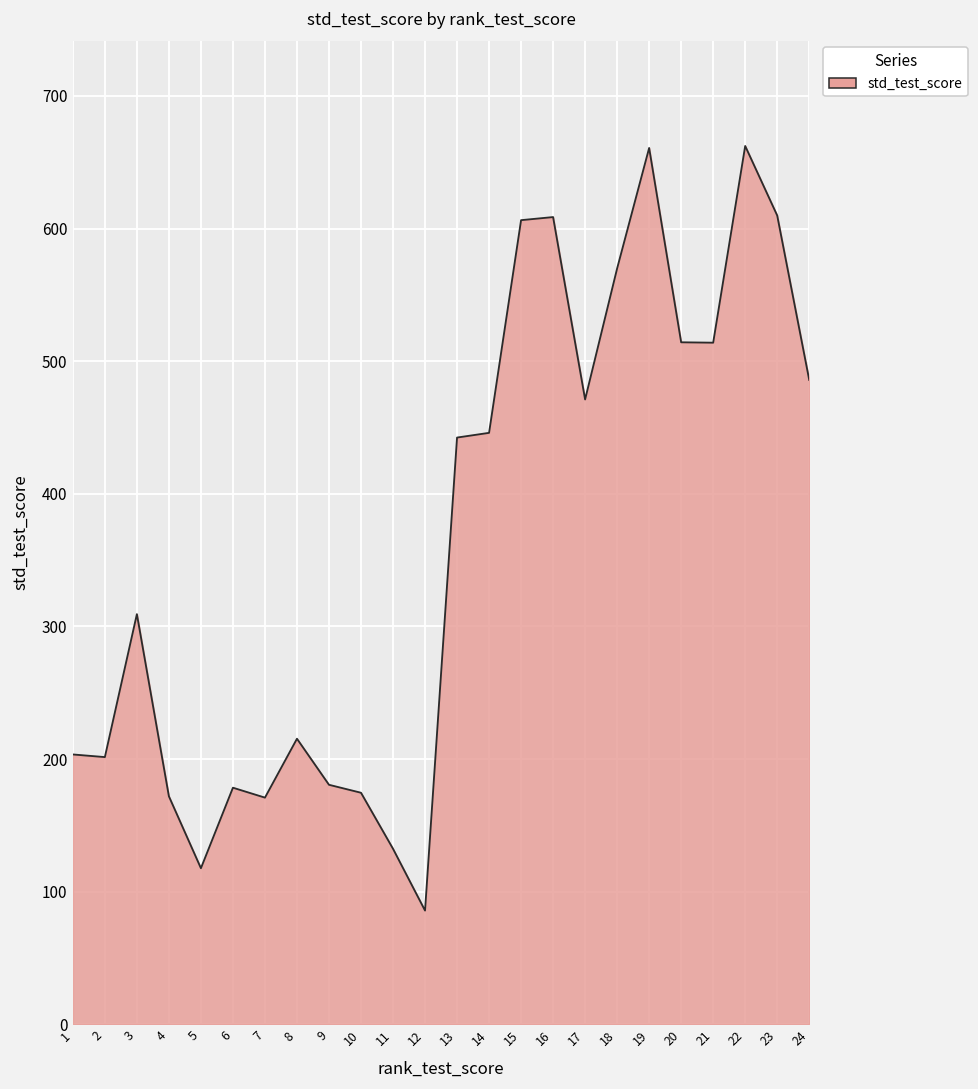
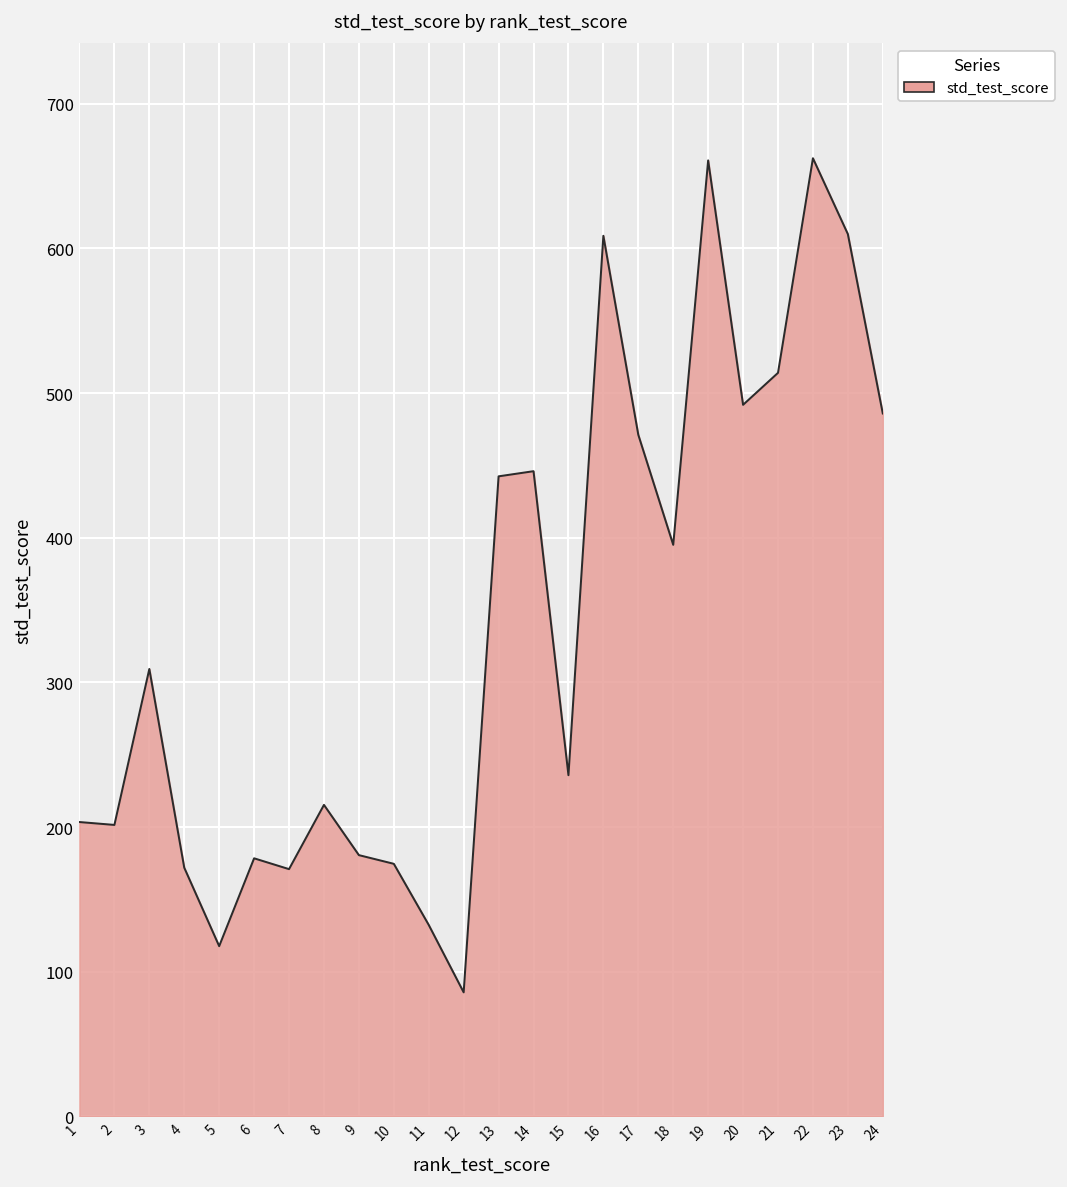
  {
    "1": 203,
    "2": 201,
    "3": 309,
    "4": 172,
    "5": 118,
    "6": 178,
    "7": 171,
    "8": 215,
    "9": 181,
    "10": 175,
    "11": 132,
    "12": 86,
    "13": 442,
    "14": 446,
-   "15": 606,
+   "15": 236,
    "16": 609,
    "17": 471,
-   "18": 570,
+   "18": 395,
    "19": 661,
-   "20": 514,
+   "20": 492,
    "21": 514,
    "22": 662,
    "23": 610,
    "24": 486
  }
